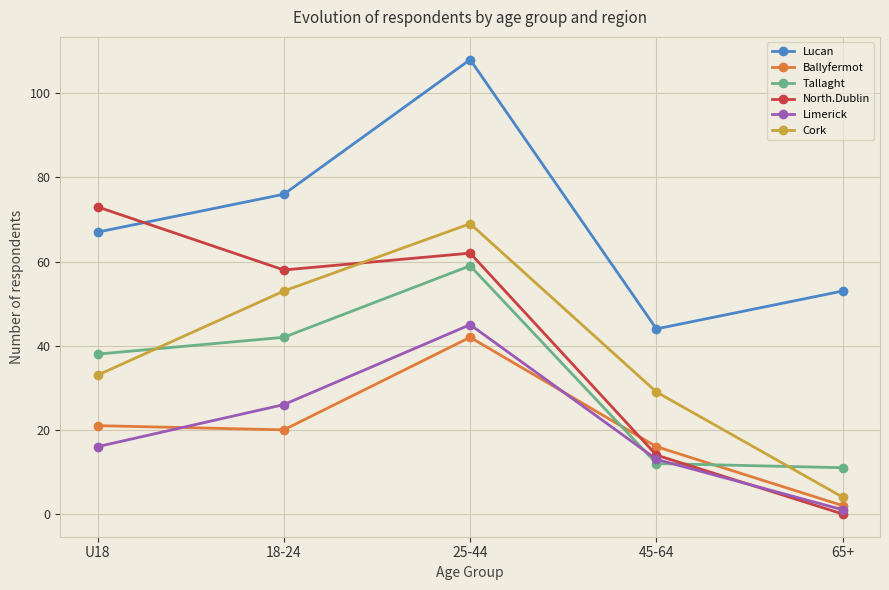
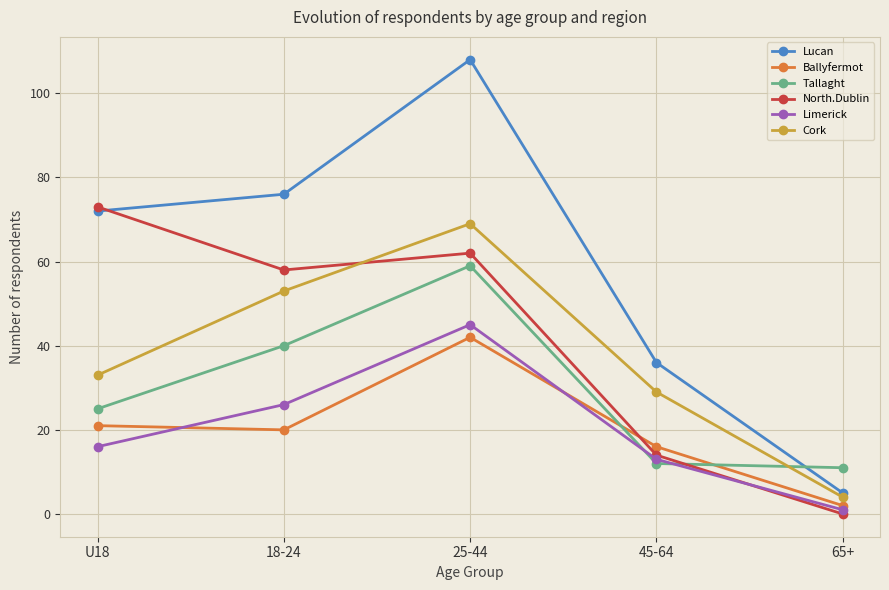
  {
    "Lucan": {
-     "U18": 67,
+     "U18": 72,
      "18-24": 76,
      "25-44": 108,
-     "45-64": 44,
-     "65+": 53
+     "45-64": 36,
+     "65+": 5
    },
    "Tallaght": {
-     "U18": 38,
-     "18-24": 42,
+     "U18": 25,
+     "18-24": 40,
      "25-44": 59,
      "45-64": 12,
      "65+": 11
    },
    "North.Dublin": {
      "U18": 73,
      "18-24": 58,
      "25-44": 62,
      "45-64": 14,
      "65+": 0
    },
    "Limerick": {
      "U18": 16,
      "18-24": 26,
      "25-44": 45,
      "45-64": 13,
      "65+": 1
    }
  }
